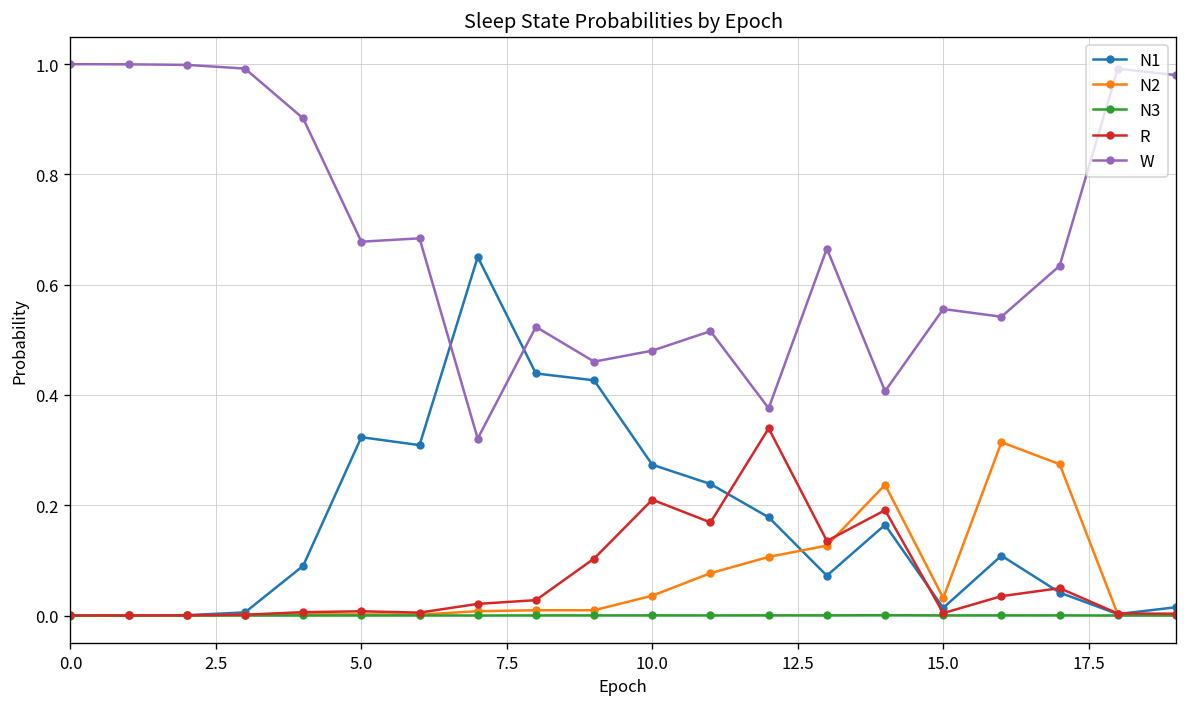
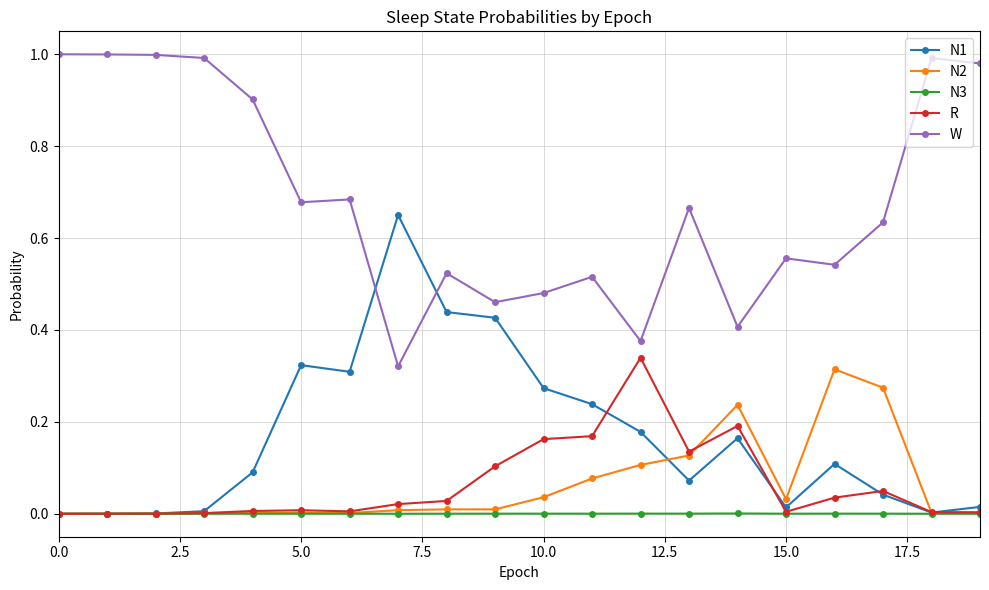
  {
    "N1": {
      "5.0": 0.32,
      "10.0": 0.27,
      "15.0": 0.01
    },
    "N2": {
      "10.0": 0.04,
      "15.0": 0.03
    },
    "N3": {
      "10.0": 0.00
    },
    "R": {
      "5.0": 0.01,
-     "10.0": 0.21
+     "10.0": 0.16
    },
    "W": {
      "0.0": 1.00,
      "5.0": 0.68,
      "10.0": 0.48,
      "15.0": 0.56
    }
  }
